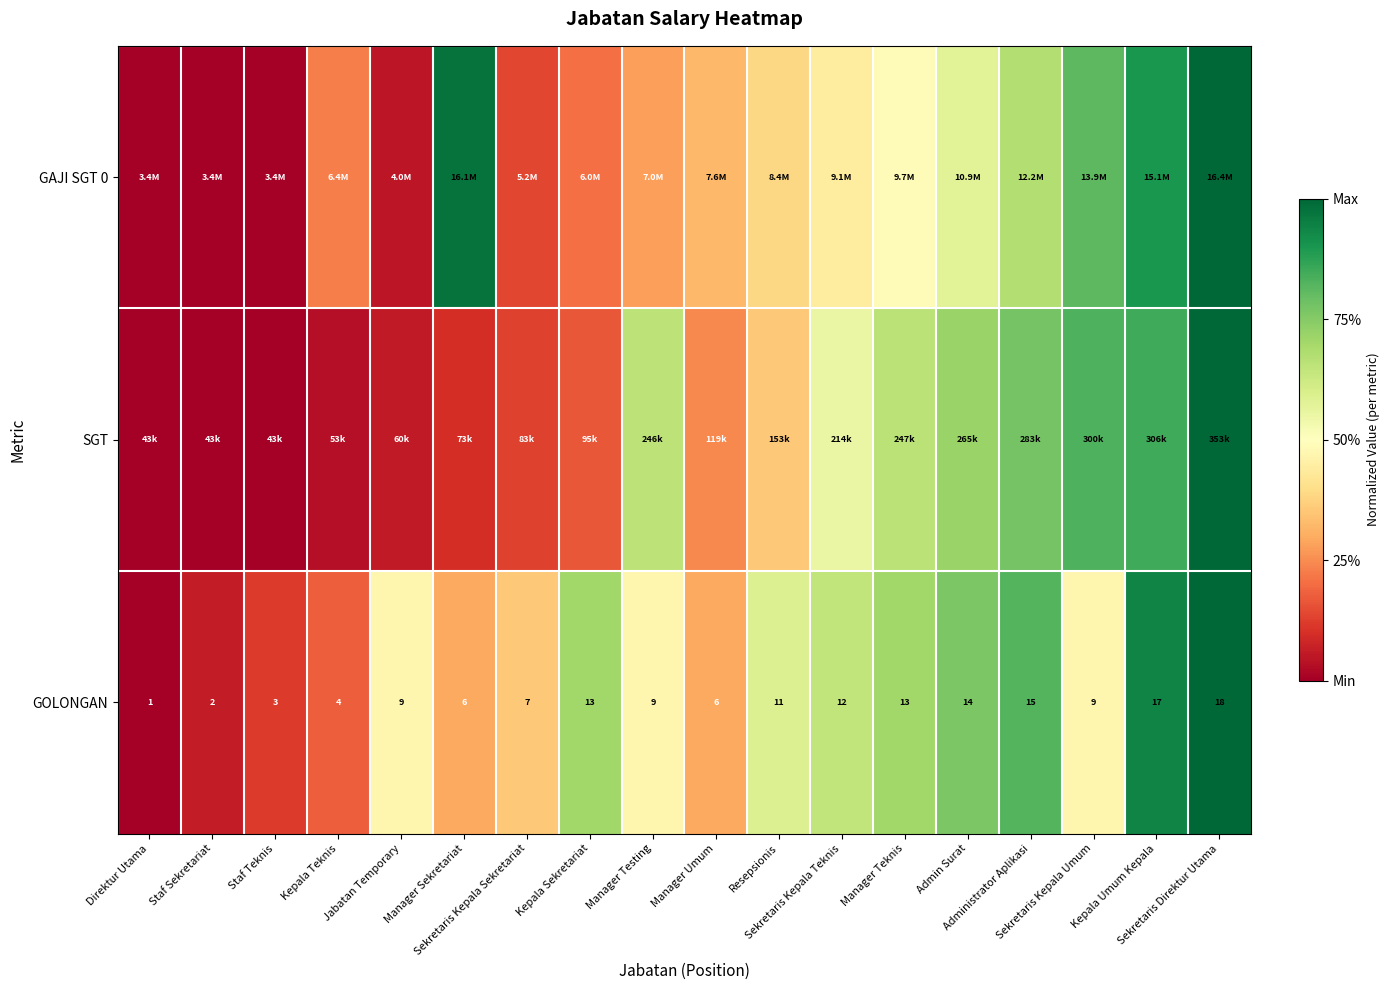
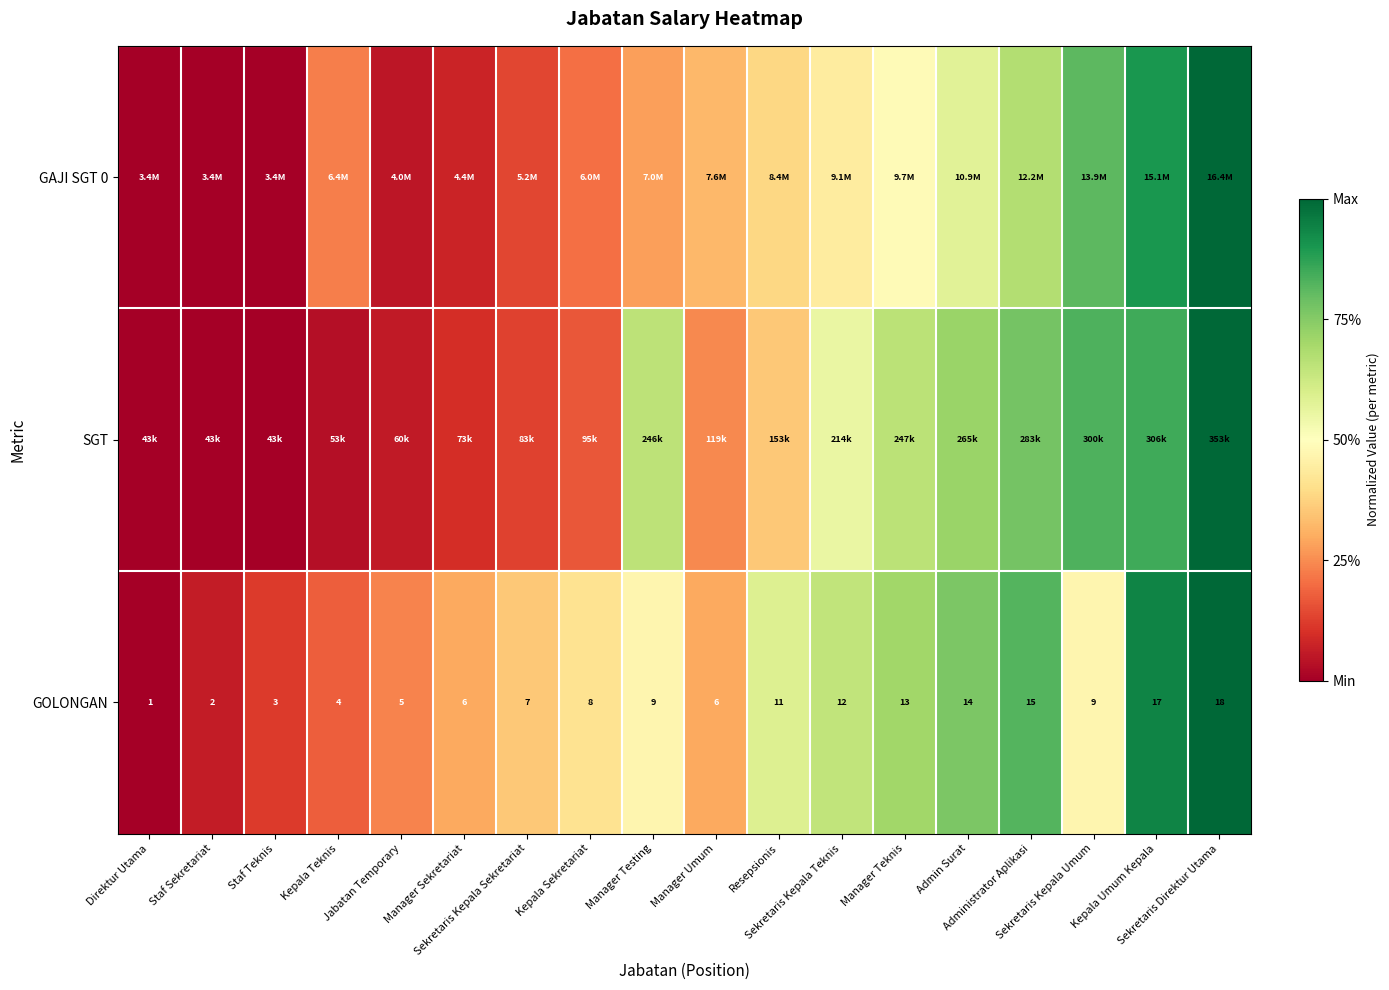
  {
    "GAJI SGT 0": {
      "Direktur Utama": "3.4M",
      "Staf Sekretariat": "3.4M",
      "Staf Teknis": "3.4M",
      "Kepala Teknis": "6.4M",
      "Jabatan Temporary": "4.0M",
-     "Manager Sekretariat": "16.1M",
+     "Manager Sekretariat": "4.4M",
      "Sekretaris Kepala Sekretariat": "5.2M",
      "Kepala Sekretariat": "6.0M",
      "Manager Testing": "7.0M",
      "Manager Umum": "7.6M",
      "Resepsionis": "8.4M",
      "Sekretaris Kepala Teknis": "9.1M",
      "Manager Teknis": "9.7M",
      "Admin Surat": "10.9M",
      "Administrator Aplikasi": "12.2M",
      "Sekretaris Kepala Umum": "13.9M",
      "Kepala Umum Kepala": "15.1M",
      "Sekretaris Direktur Utama": "16.4M"
    },
    "SGT": {
      "Direktur Utama": "43k",
      "Staf Sekretariat": "43k",
      "Staf Teknis": "43k",
      "Kepala Teknis": "53k",
      "Jabatan Temporary": "60k",
      "Manager Sekretariat": "73k",
      "Sekretaris Kepala Sekretariat": "83k",
      "Kepala Sekretariat": "95k",
      "Manager Testing": "246k",
      "Manager Umum": "119k",
      "Resepsionis": "153k",
      "Sekretaris Kepala Teknis": "214k",
      "Manager Teknis": "247k",
      "Admin Surat": "265k",
      "Administrator Aplikasi": "283k",
      "Sekretaris Kepala Umum": "300k",
      "Kepala Umum Kepala": "306k",
      "Sekretaris Direktur Utama": "353k"
    },
    "GOLONGAN": {
      "Direktur Utama": "1",
      "Staf Sekretariat": "2",
      "Staf Teknis": "3",
      "Kepala Teknis": "4",
-     "Jabatan Temporary": "9",
+     "Jabatan Temporary": "5",
      "Manager Sekretariat": "6",
      "Sekretaris Kepala Sekretariat": "7",
-     "Kepala Sekretariat": "13",
+     "Kepala Sekretariat": "8",
      "Manager Testing": "9",
      "Manager Umum": "6",
      "Resepsionis": "11",
      "Sekretaris Kepala Teknis": "12",
      "Manager Teknis": "13",
      "Admin Surat": "14",
      "Administrator Aplikasi": "15",
      "Sekretaris Kepala Umum": "9",
      "Kepala Umum Kepala": "17",
      "Sekretaris Direktur Utama": "18"
    }
  }
